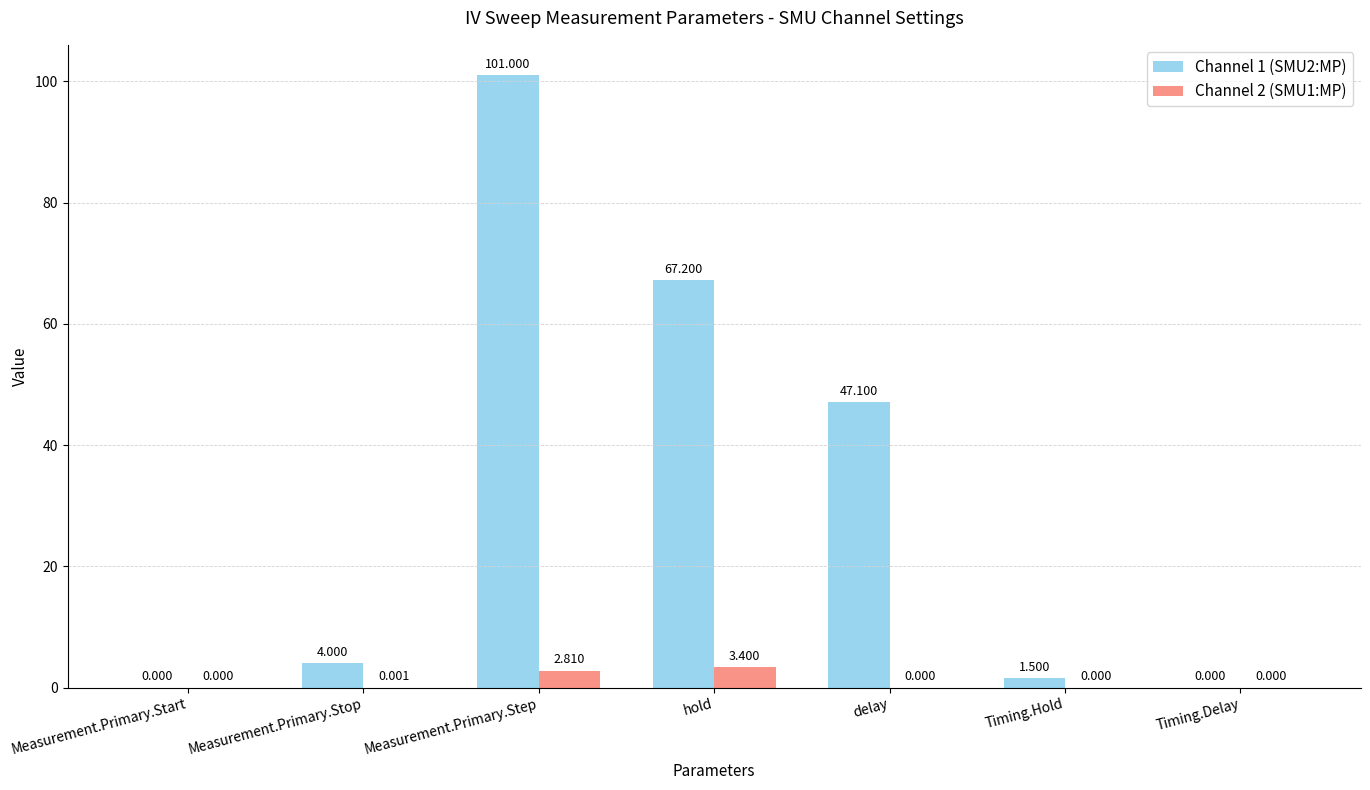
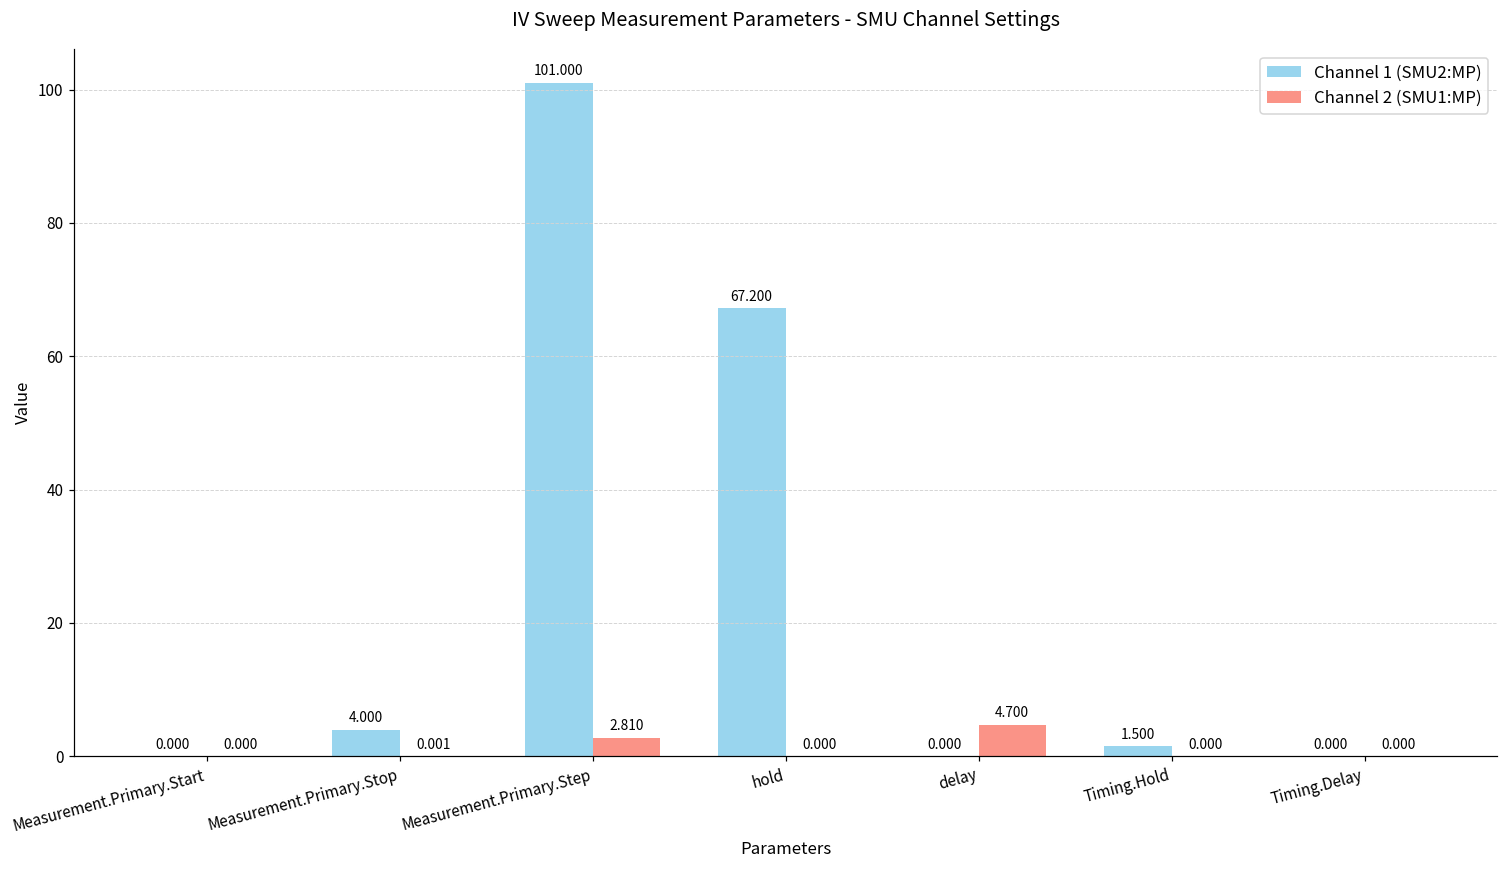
  {
    "Channel 1 (SMU2:MP)": {
      "Measurement.Primary.Start": 0.000,
      "Measurement.Primary.Stop": 4.000,
      "Measurement.Primary.Step": 101.000,
      "hold": 67.200,
-     "delay": 47.100,
+     "delay": 0.000,
      "Timing.Hold": 1.500,
      "Timing.Delay": 0.000
    },
    "Channel 2 (SMU1:MP)": {
      "Measurement.Primary.Start": 0.000,
      "Measurement.Primary.Stop": 0.001,
      "Measurement.Primary.Step": 2.810,
-     "hold": 3.400,
-     "delay": 0.000,
+     "hold": 0.000,
+     "delay": 4.700,
      "Timing.Hold": 0.000,
      "Timing.Delay": 0.000
    }
  }
